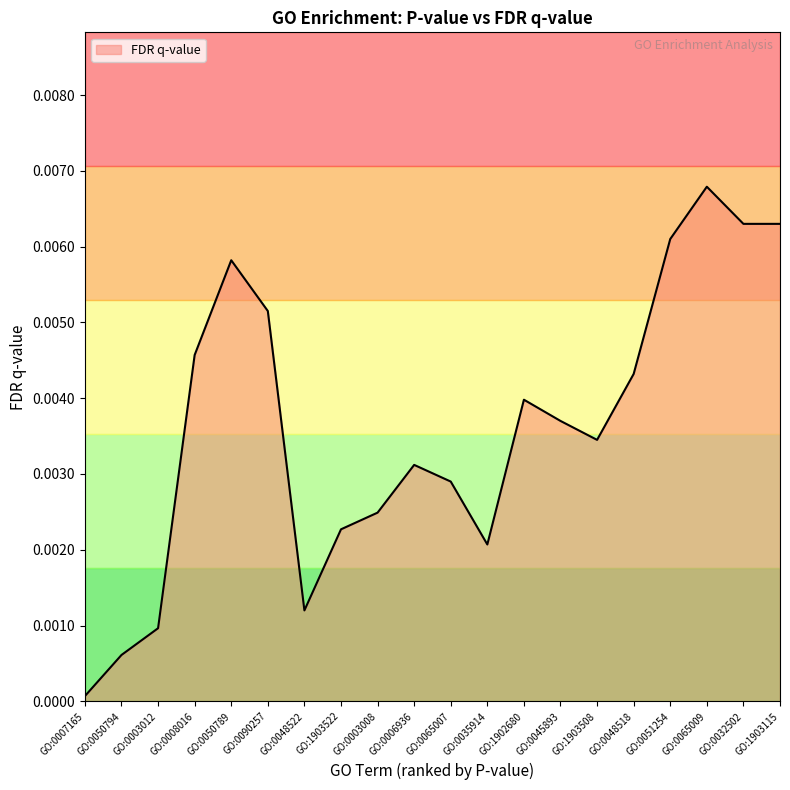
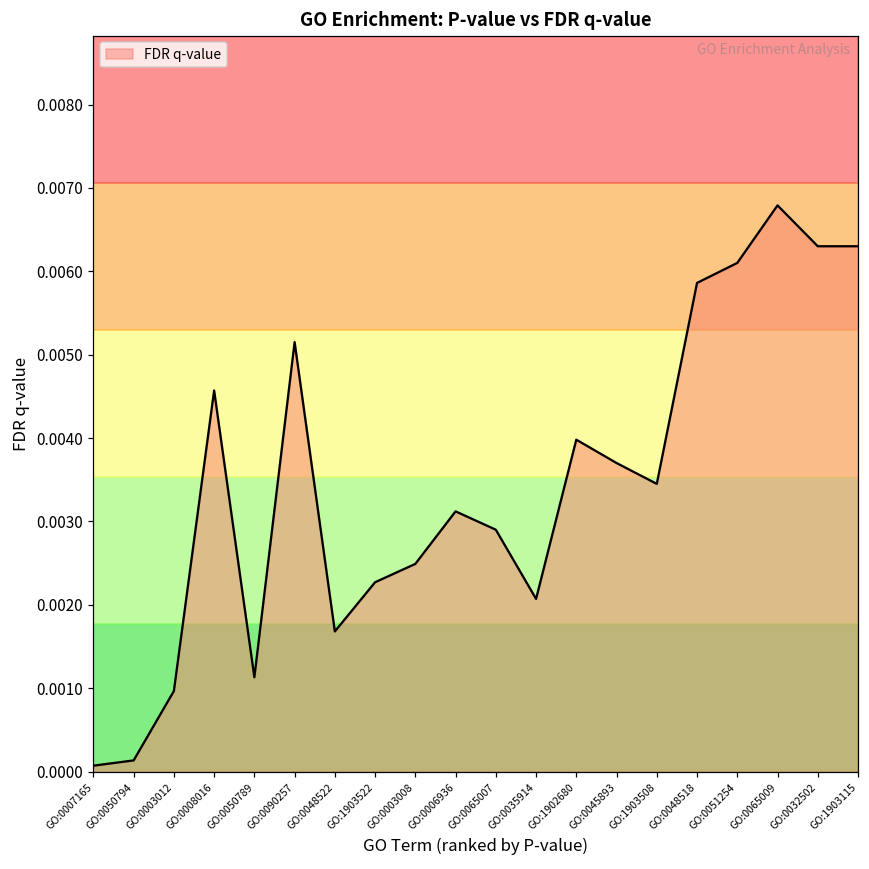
  {
    "GO:0007165": 0.0001,
-   "GO:0050794": 0.0006,
+   "GO:0050794": 0.0001,
    "GO:0003012": 0.0010,
    "GO:0008016": 0.0046,
-   "GO:0050789": 0.0058,
+   "GO:0050789": 0.0011,
    "GO:0090257": 0.0052,
-   "GO:0048522": 0.0012,
+   "GO:0048522": 0.0017,
    "GO:1903522": 0.0023,
    "GO:0003008": 0.0025,
    "GO:0006936": 0.0031,
    "GO:0065007": 0.0029,
    "GO:0035914": 0.0021,
    "GO:1902680": 0.0040,
    "GO:0045893": 0.0037,
    "GO:1903508": 0.0035,
-   "GO:0048518": 0.0043,
+   "GO:0048518": 0.0059,
    "GO:0051254": 0.0061,
    "GO:0065009": 0.0068,
    "GO:0032502": 0.0063,
    "GO:1903115": 0.0063
  }
